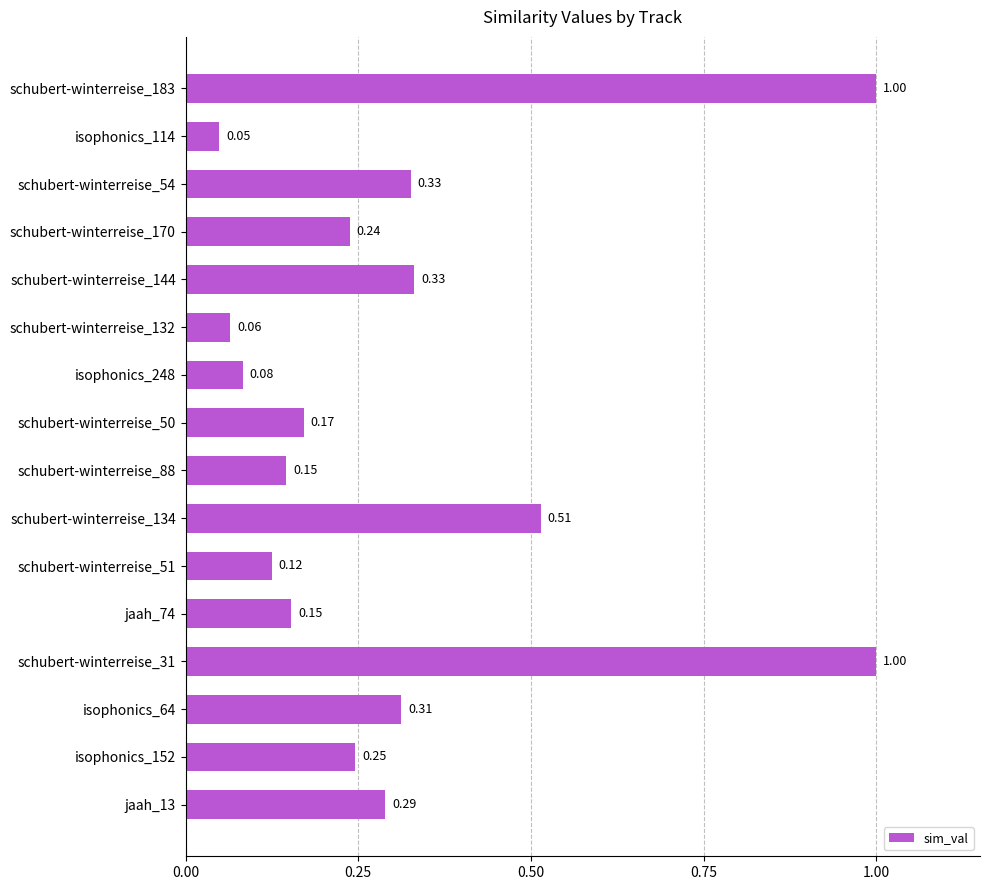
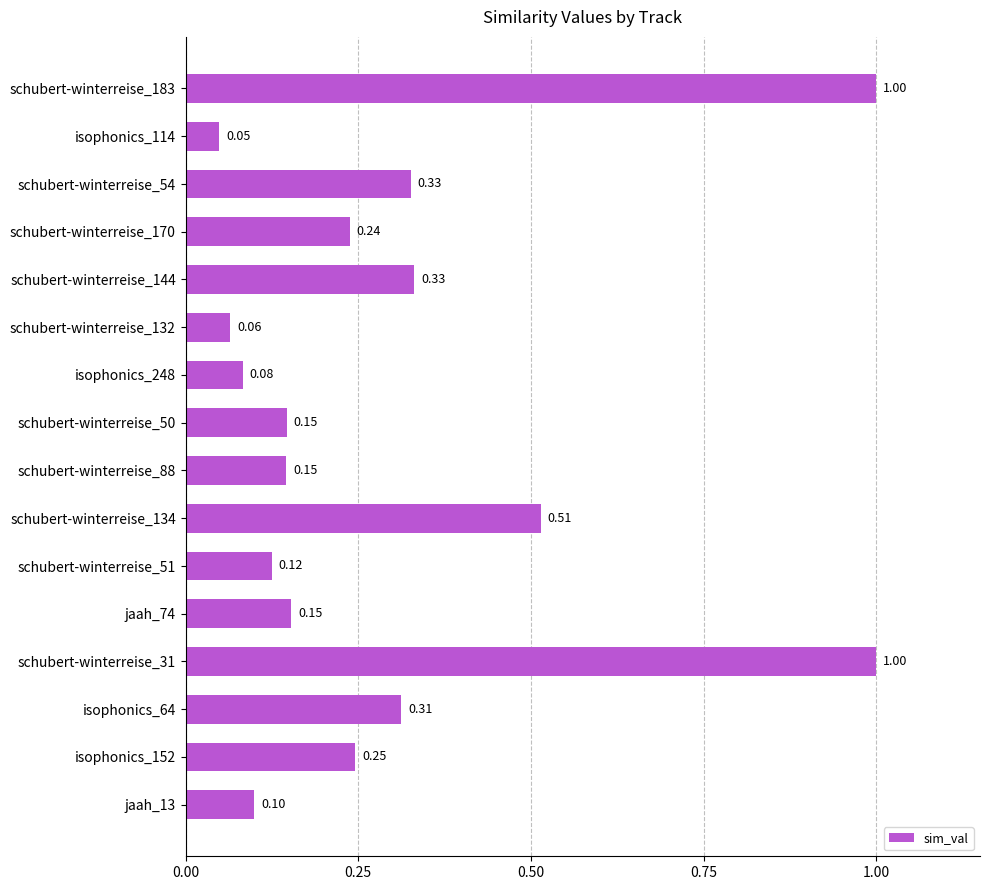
  {
    "schubert-winterreise_183": 1.00,
    "isophonics_114": 0.05,
    "schubert-winterreise_54": 0.33,
    "schubert-winterreise_170": 0.24,
    "schubert-winterreise_144": 0.33,
    "schubert-winterreise_132": 0.06,
    "isophonics_248": 0.08,
-   "schubert-winterreise_50": 0.17,
+   "schubert-winterreise_50": 0.15,
    "schubert-winterreise_88": 0.15,
    "schubert-winterreise_134": 0.51,
    "schubert-winterreise_51": 0.12,
    "jaah_74": 0.15,
    "schubert-winterreise_31": 1.00,
    "isophonics_64": 0.31,
    "isophonics_152": 0.25,
-   "jaah_13": 0.29
+   "jaah_13": 0.10
  }
